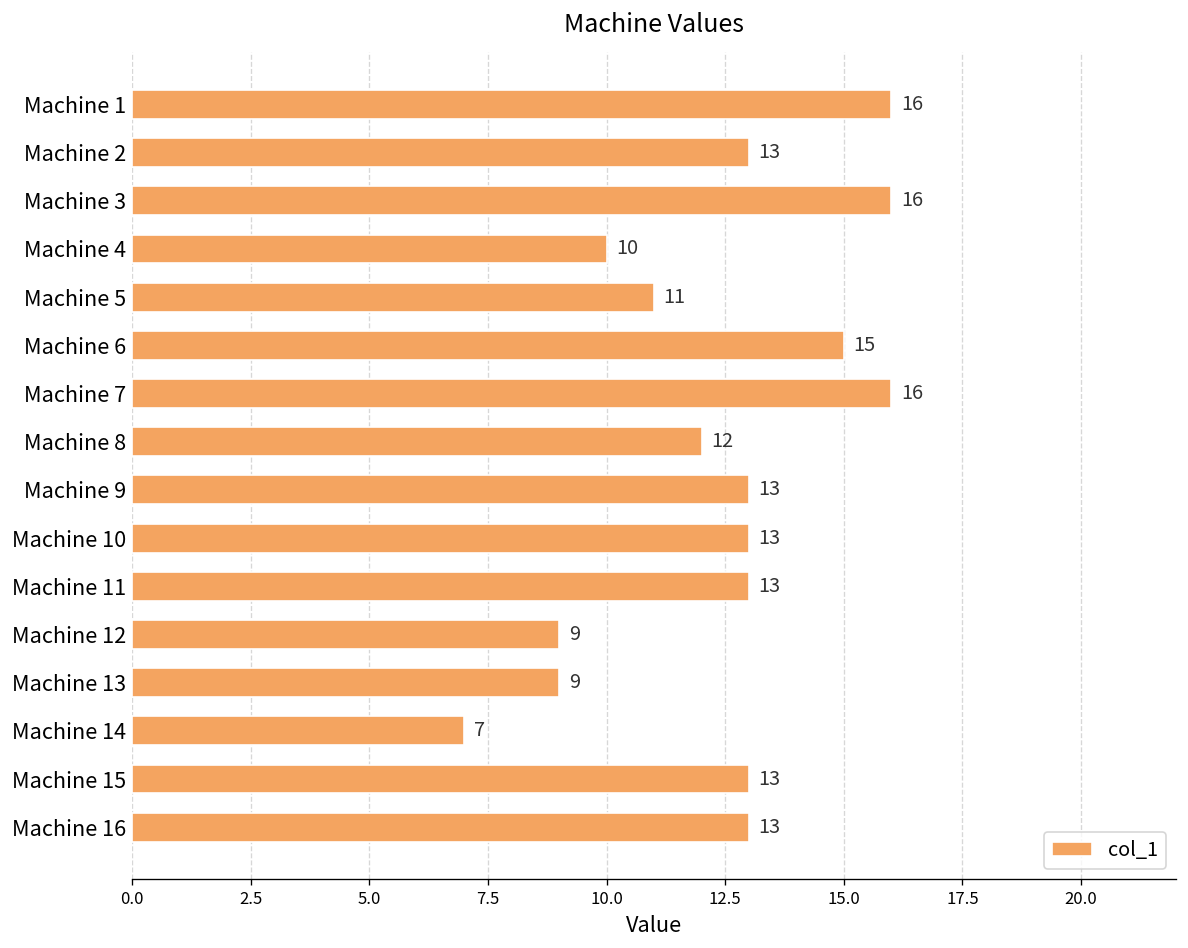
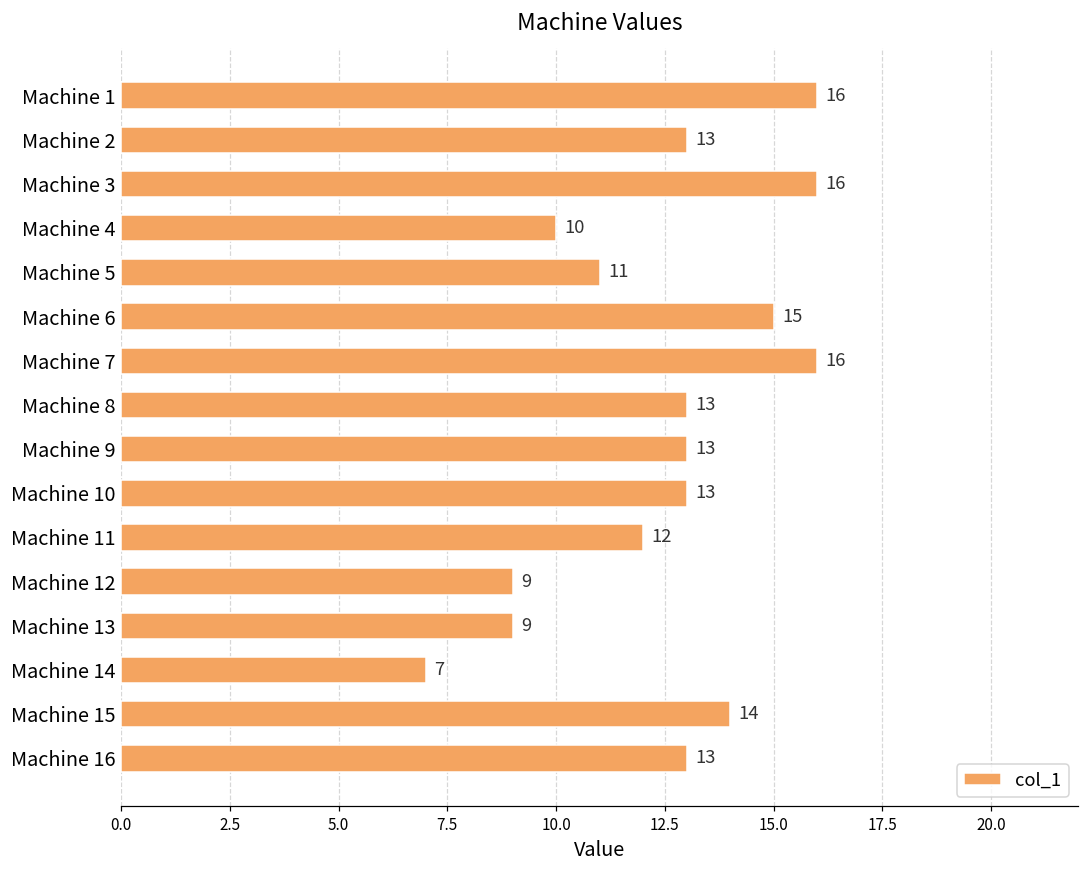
  {
    "Machine 1": 16,
    "Machine 2": 13,
    "Machine 3": 16,
    "Machine 4": 10,
    "Machine 5": 11,
    "Machine 6": 15,
    "Machine 7": 16,
-   "Machine 8": 12,
+   "Machine 8": 13,
    "Machine 9": 13,
    "Machine 10": 13,
-   "Machine 11": 13,
+   "Machine 11": 12,
    "Machine 12": 9,
    "Machine 13": 9,
    "Machine 14": 7,
-   "Machine 15": 13,
+   "Machine 15": 14,
    "Machine 16": 13
  }
